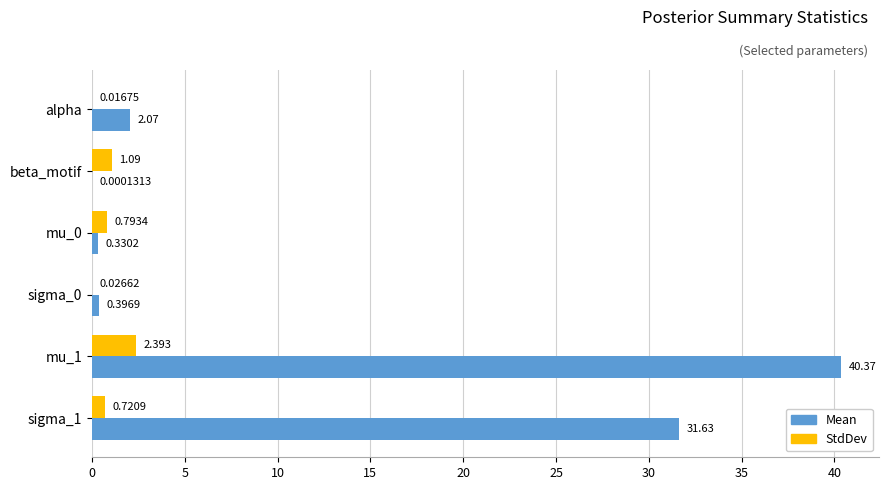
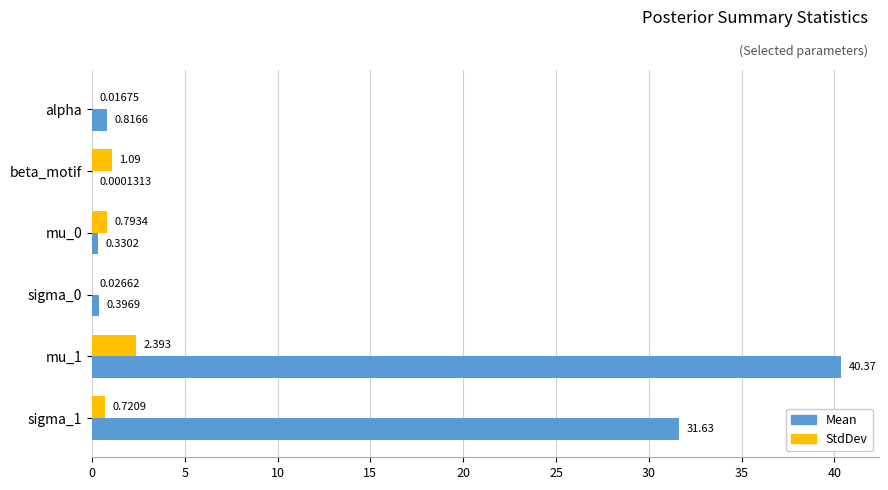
  {
    "Mean": {
-     "alpha": 2.07,
+     "alpha": 0.8166,
      "beta_motif": 0.0001313,
      "mu_0": 0.3302,
      "sigma_0": 0.3969,
      "mu_1": 40.37,
      "sigma_1": 31.63
    },
    "StdDev": {
      "alpha": 0.01675,
      "beta_motif": 1.09,
      "mu_0": 0.7934,
      "sigma_0": 0.02662,
      "mu_1": 2.393,
      "sigma_1": 0.7209
    }
  }
